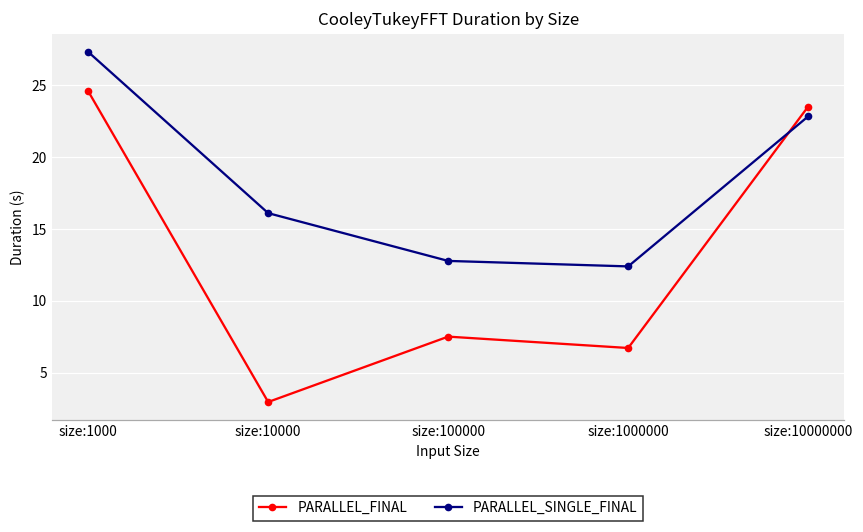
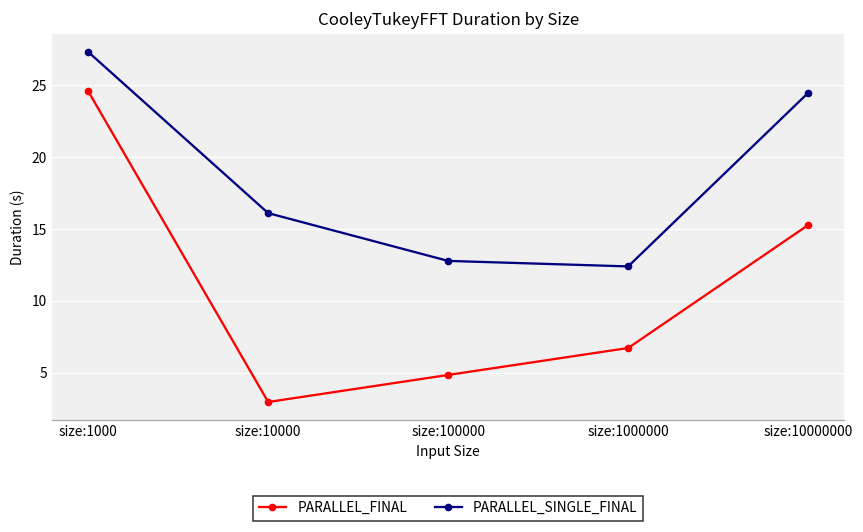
  {
    "PARALLEL_FINAL": {
      "size:1000": 24.6,
      "size:10000": 3.0,
-     "size:100000": 7.5,
+     "size:100000": 4.8,
      "size:1000000": 6.7,
-     "size:10000000": 23.5
+     "size:10000000": 15.3
    },
    "PARALLEL_SINGLE_FINAL": {
      "size:1000": 27.3,
      "size:10000": 16.1,
      "size:100000": 12.8,
      "size:1000000": 12.4,
-     "size:10000000": 22.8
+     "size:10000000": 24.5
    }
  }
